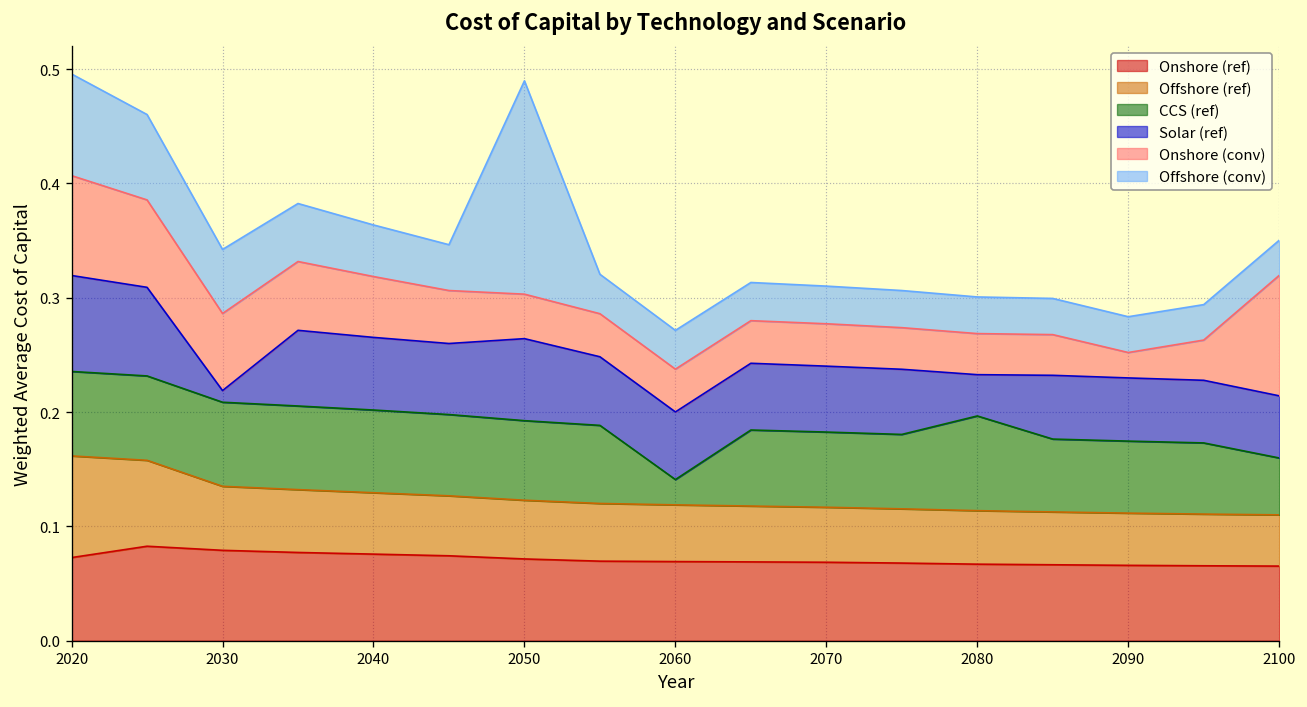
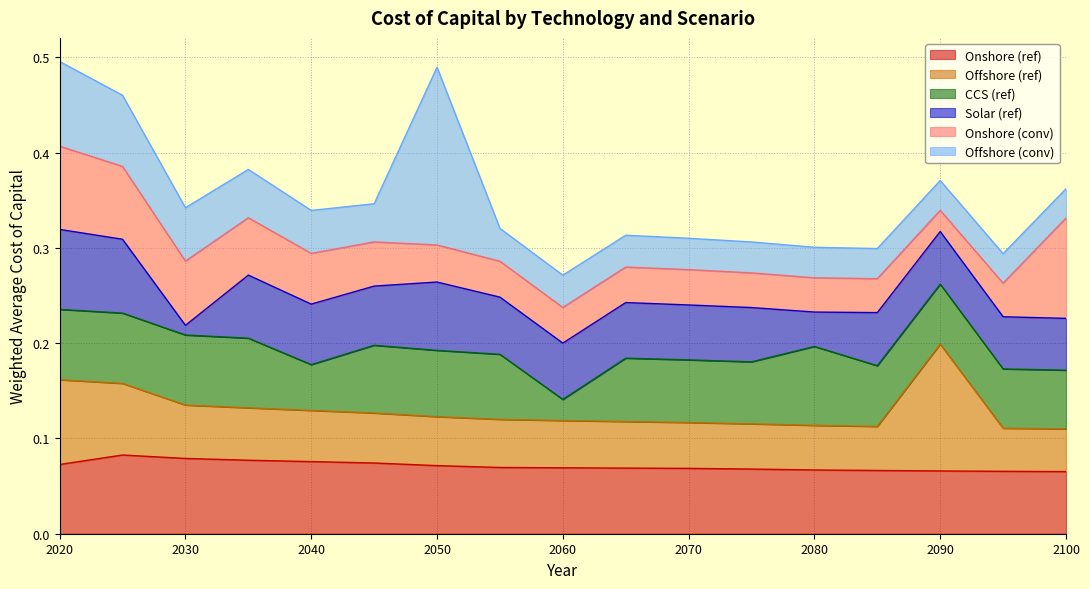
  {
    "Onshore (ref)": {
      "2020": 0.07,
      "2030": 0.08,
      "2040": 0.08,
      "2050": 0.07,
      "2060": 0.07,
      "2070": 0.07,
      "2080": 0.07,
      "2090": 0.07,
      "2100": 0.07
    },
    "Offshore (ref)": {
      "2020": 0.09,
      "2030": 0.06,
      "2040": 0.05,
      "2050": 0.05,
      "2060": 0.05,
      "2070": 0.05,
      "2080": 0.05,
-     "2090": 0.05,
+     "2090": 0.13,
      "2100": 0.04
    },
    "CCS (ref)": {
      "2020": 0.07,
      "2030": 0.07,
-     "2040": 0.07,
+     "2040": 0.05,
      "2050": 0.07,
      "2060": 0.02,
      "2070": 0.07,
      "2080": 0.08,
      "2090": 0.06,
-     "2100": 0.05
+     "2100": 0.06
    },
    "Solar (ref)": {
      "2020": 0.08,
      "2030": 0.01,
      "2040": 0.06,
      "2050": 0.07,
      "2060": 0.06,
      "2070": 0.06,
      "2080": 0.04,
      "2090": 0.06,
      "2100": 0.05
    },
    "Onshore (conv)": {
      "2020": 0.09,
      "2030": 0.07,
      "2040": 0.05,
      "2050": 0.04,
      "2060": 0.04,
      "2070": 0.04,
      "2080": 0.04,
      "2090": 0.02,
      "2100": 0.11
    },
    "Offshore (conv)": {
      "2020": 0.09,
      "2030": 0.06,
      "2040": 0.05,
      "2050": 0.19,
      "2060": 0.03,
      "2070": 0.03,
      "2080": 0.03,
      "2090": 0.03,
      "2100": 0.03
    }
  }
